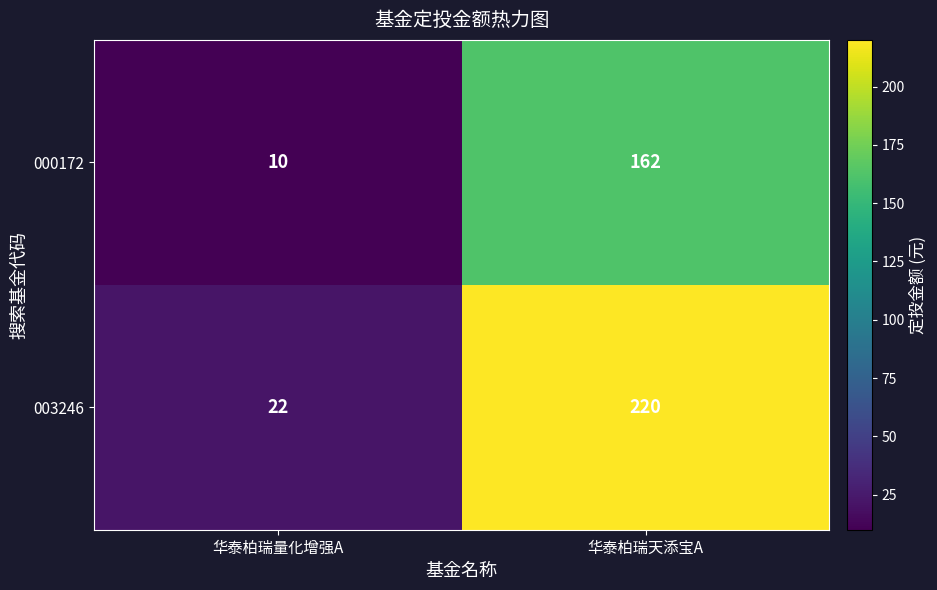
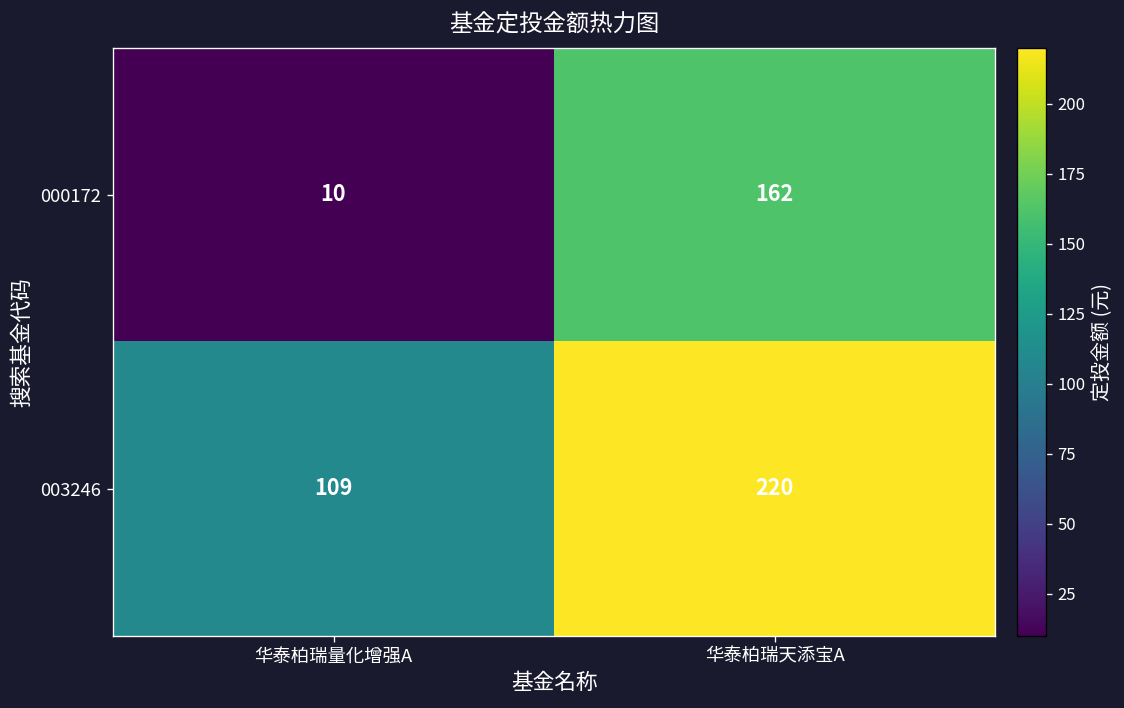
  {
    "000172": {
      "华泰柏瑞量化增强A": 10,
      "华泰柏瑞天添宝A": 162
    },
    "003246": {
-     "华泰柏瑞量化增强A": 22,
+     "华泰柏瑞量化增强A": 109,
      "华泰柏瑞天添宝A": 220
    }
  }
